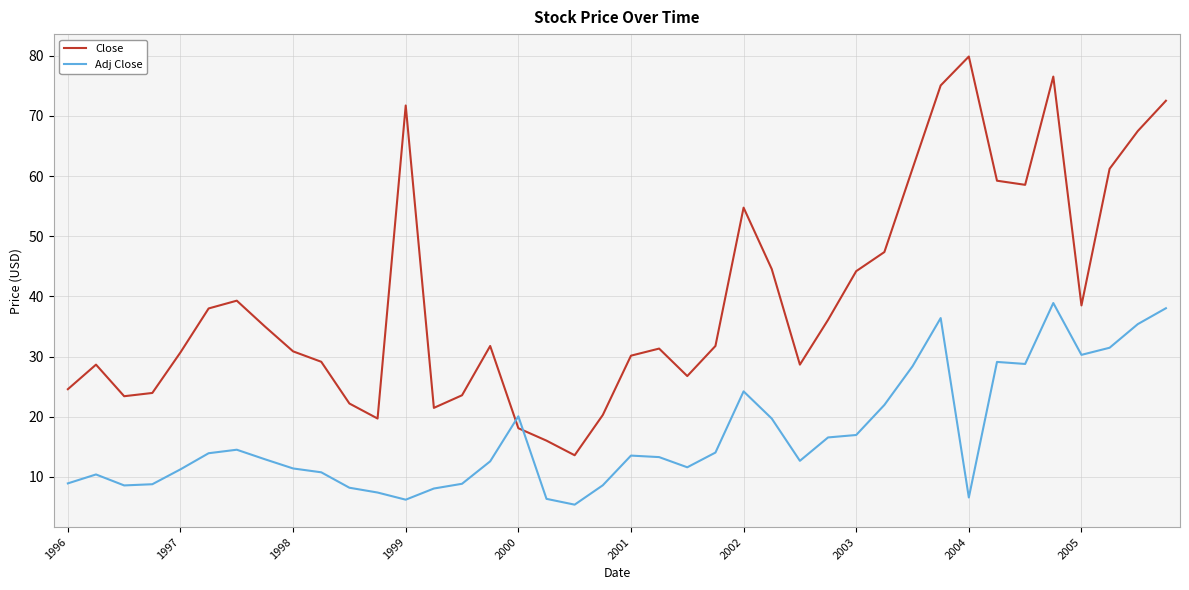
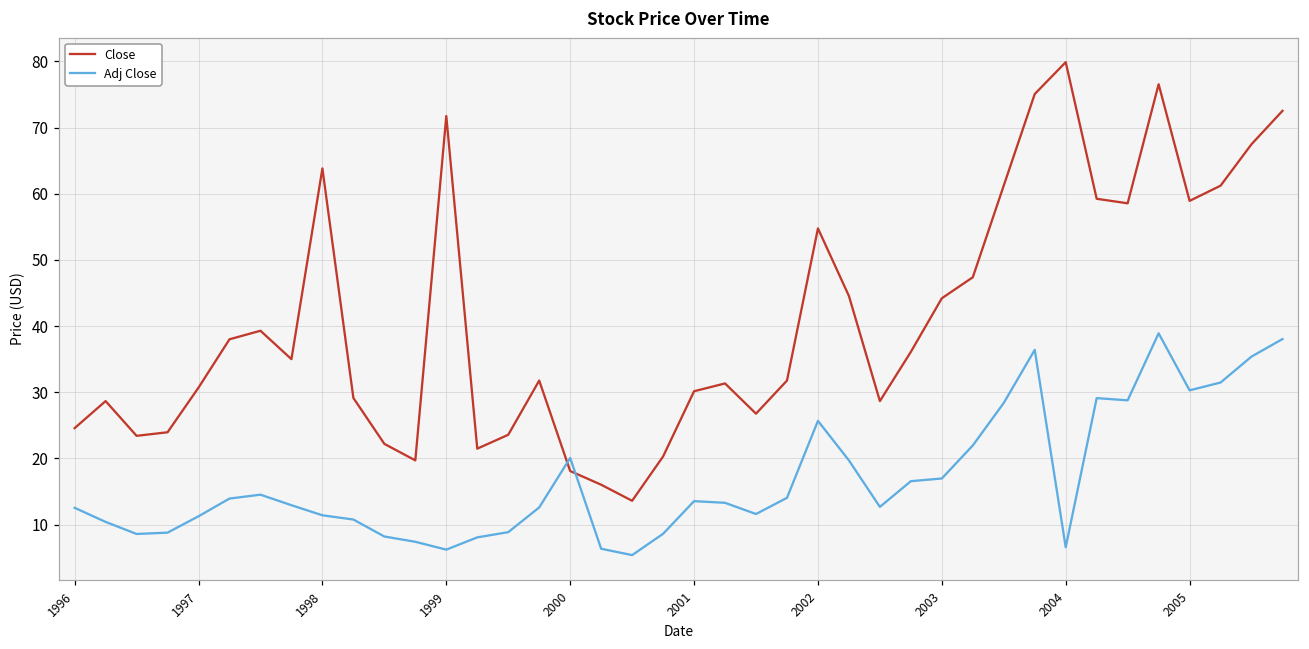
  {
    "Close": {
      "1996": 25,
      "1997": 31,
-     "1998": 31,
+     "1998": 64,
      "1999": 72,
      "2000": 18,
      "2001": 30,
      "2002": 55,
      "2003": 44,
      "2004": 80,
-     "2005": 39
+     "2005": 59
    },
    "Adj Close": {
-     "1996": 9,
+     "1996": 13,
      "1997": 11,
      "1998": 11,
      "1999": 6,
      "2000": 20,
      "2001": 14,
-     "2002": 24,
+     "2002": 26,
      "2003": 17,
      "2004": 7,
      "2005": 30
    }
  }
